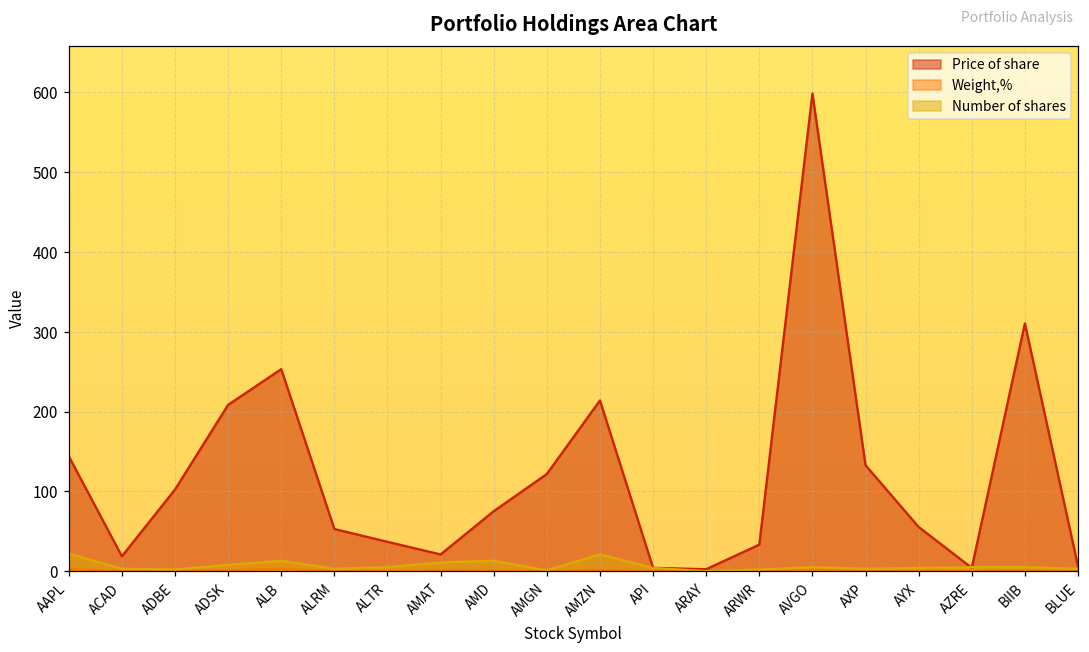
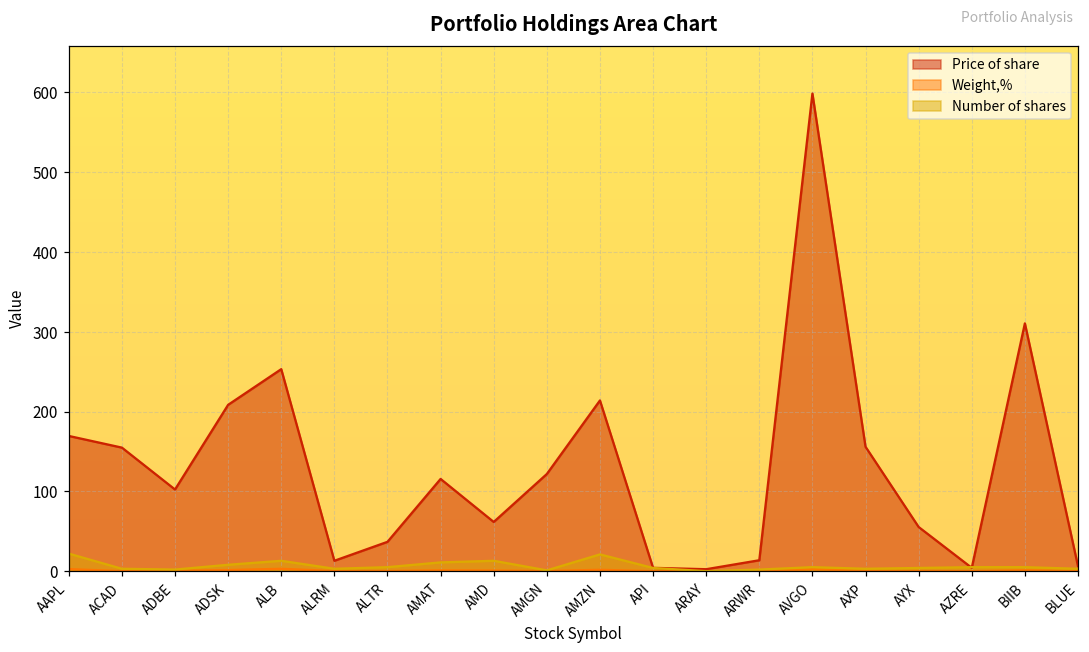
  {
    "Price of share": {
-     "AAPL": 140,
-     "ACAD": 20,
+     "AAPL": 170,
+     "ACAD": 150,
      "ADBE": 100,
      "ADSK": 210,
      "ALB": 250,
-     "ALRM": 50,
+     "ALRM": 10,
      "ALTR": 40,
-     "AMAT": 20,
-     "AMD": 80,
+     "AMAT": 120,
+     "AMD": 60,
      "AMGN": 120,
      "AMZN": 210,
-     "ARWR": 30,
+     "ARWR": 10,
      "AVGO": 600,
-     "AXP": 130,
+     "AXP": 160,
      "AYX": 60,
      "BIIB": 310
    }
  }
